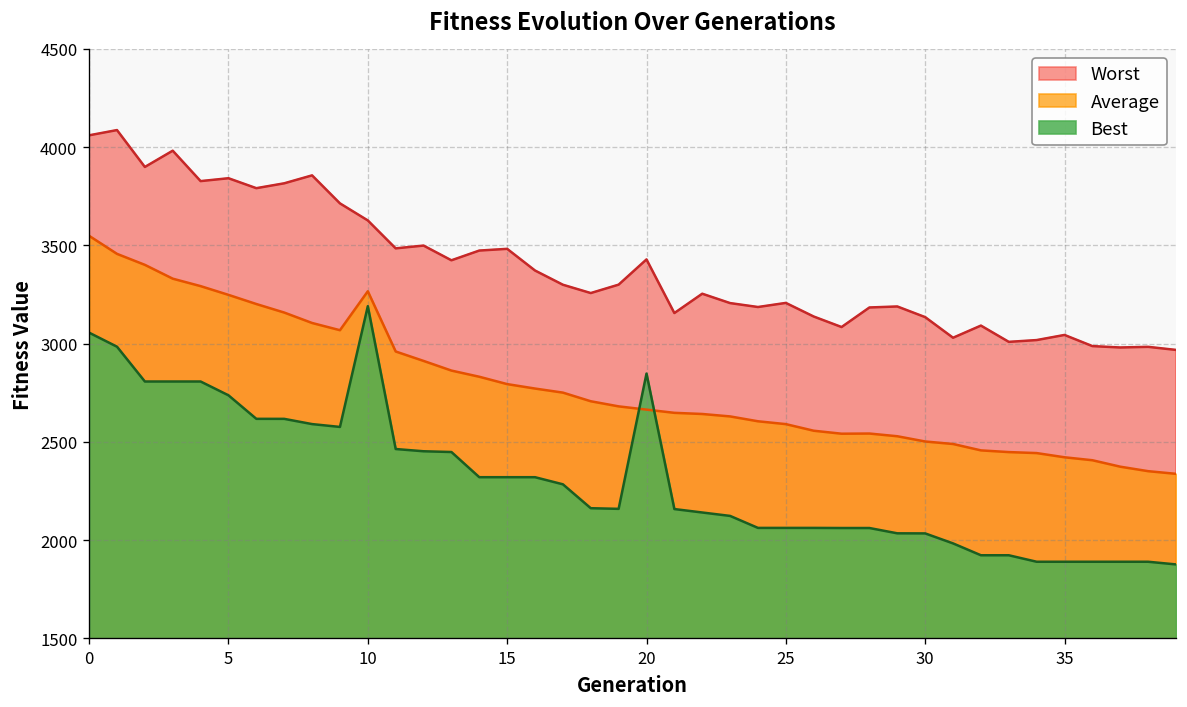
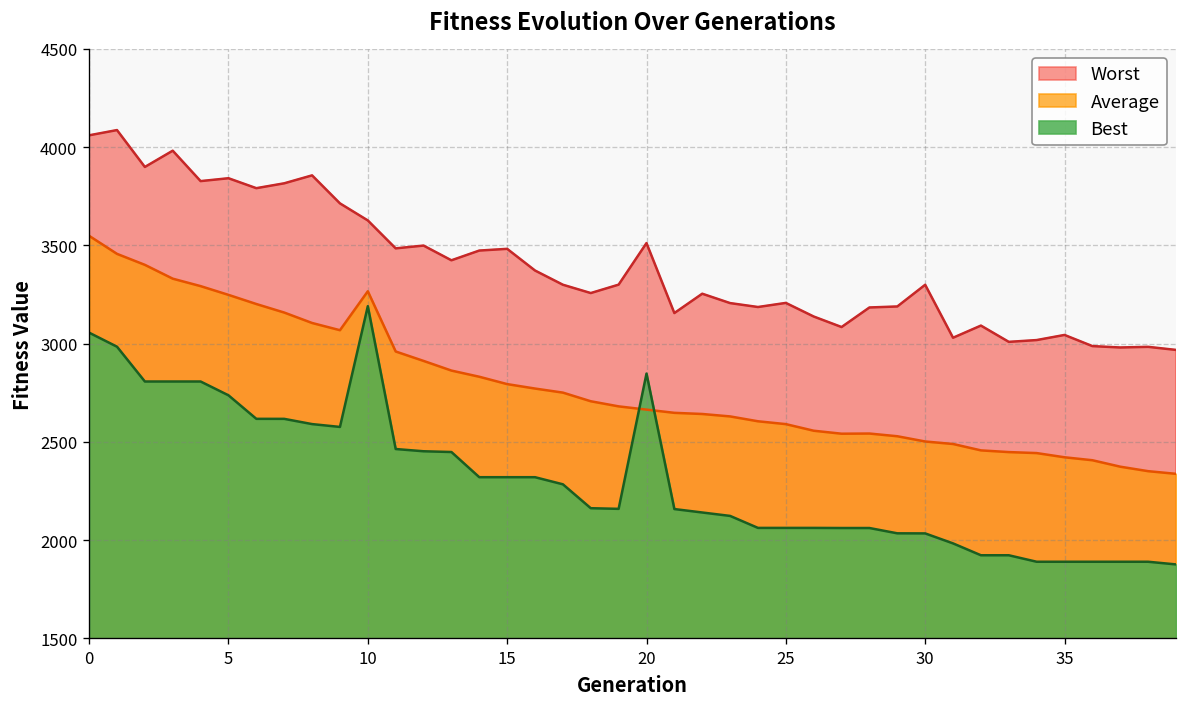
  {
    "Worst": {
      "0": 4060,
      "5": 3840,
      "10": 3630,
      "15": 3480,
-     "20": 3430,
+     "20": 3510,
      "25": 3210,
-     "30": 3130,
+     "30": 3300,
      "35": 3040
    },
    "Average": {
      "0": 3550,
      "5": 3250,
      "10": 3270,
      "15": 2790,
      "20": 2660,
      "25": 2590,
      "30": 2500,
      "35": 2420
    },
    "Best": {
      "0": 3060,
      "5": 2740,
      "10": 3190,
      "15": 2320,
      "20": 2850,
      "25": 2060,
      "30": 2030,
      "35": 1890
    }
  }
